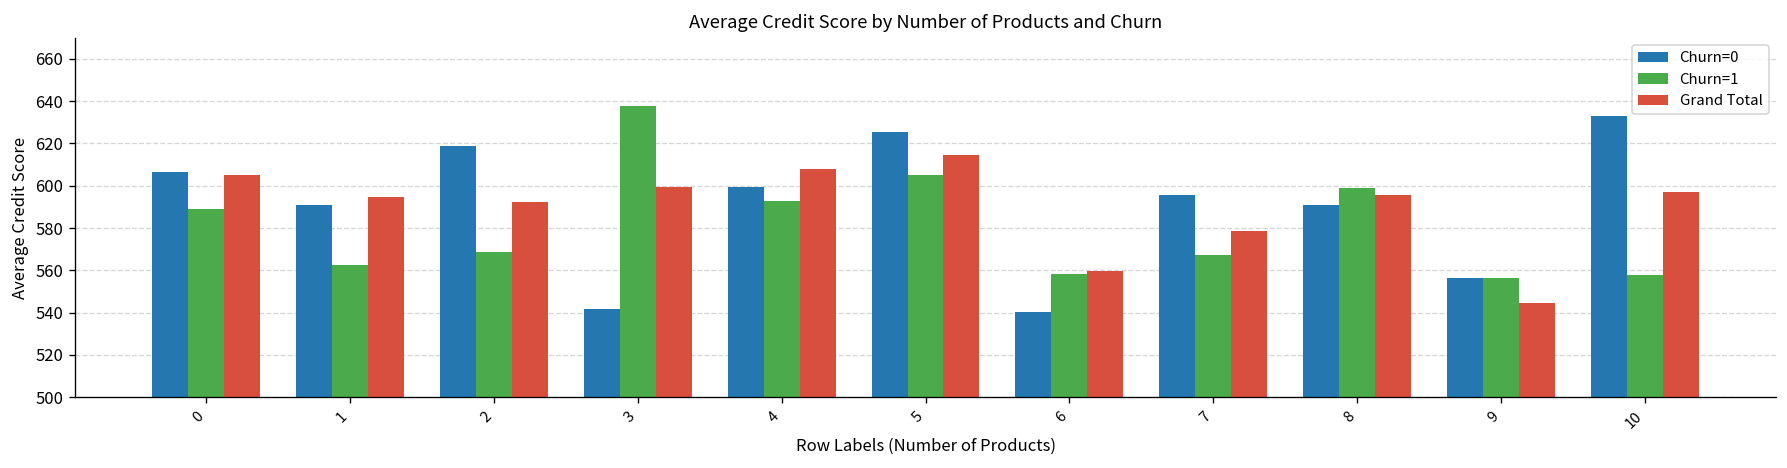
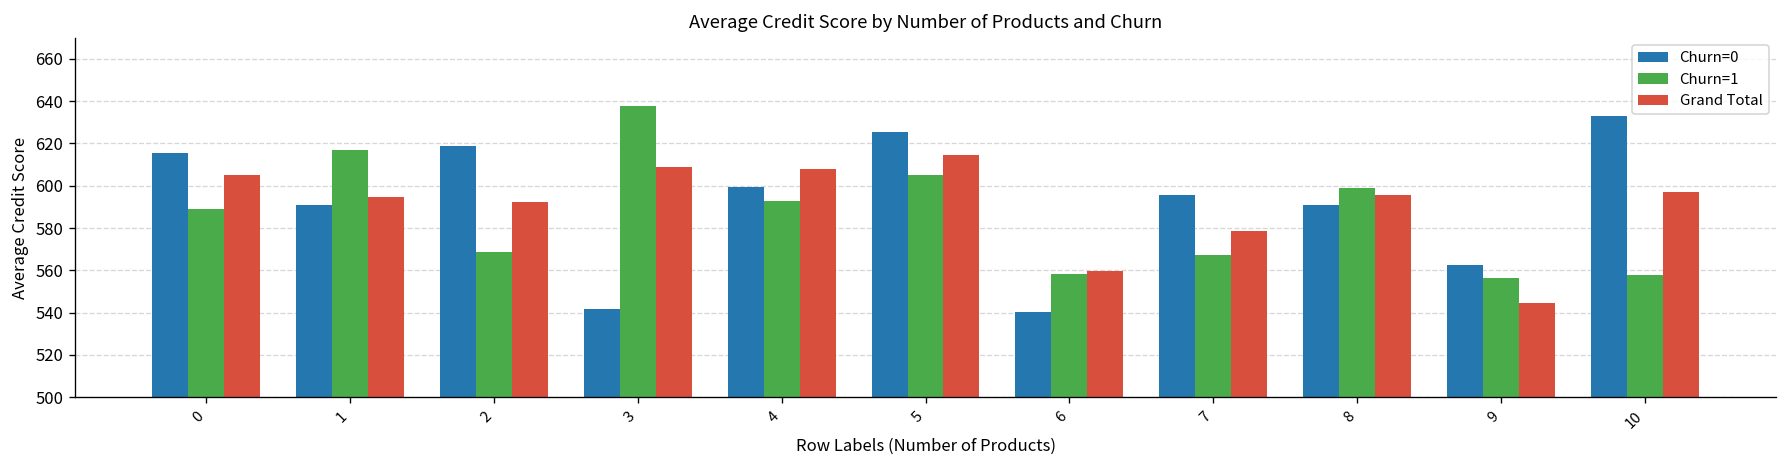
  {
    "Churn=0": {
-     "0": 606,
+     "0": 615,
      "1": 591,
      "2": 619,
      "3": 542,
      "4": 600,
      "5": 625,
      "6": 540,
      "7": 596,
      "8": 591,
-     "9": 556,
+     "9": 563,
      "10": 633
    },
    "Churn=1": {
      "0": 589,
-     "1": 563,
+     "1": 617,
      "2": 569,
      "3": 638,
      "4": 593,
      "5": 605,
      "6": 558,
      "7": 567,
      "8": 599,
      "9": 557,
      "10": 558
    },
    "Grand Total": {
      "0": 605,
      "1": 595,
      "2": 592,
-     "3": 599,
+     "3": 609,
      "4": 608,
      "5": 614,
      "6": 559,
      "7": 579,
      "8": 596,
      "9": 545,
      "10": 597
    }
  }
